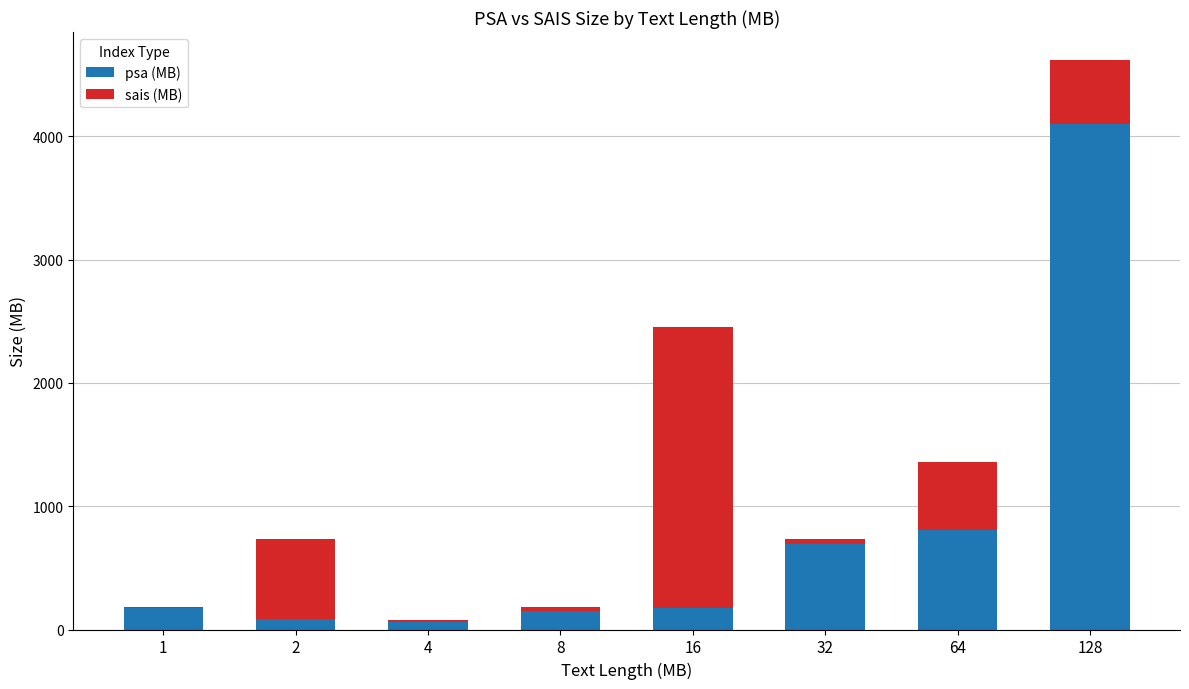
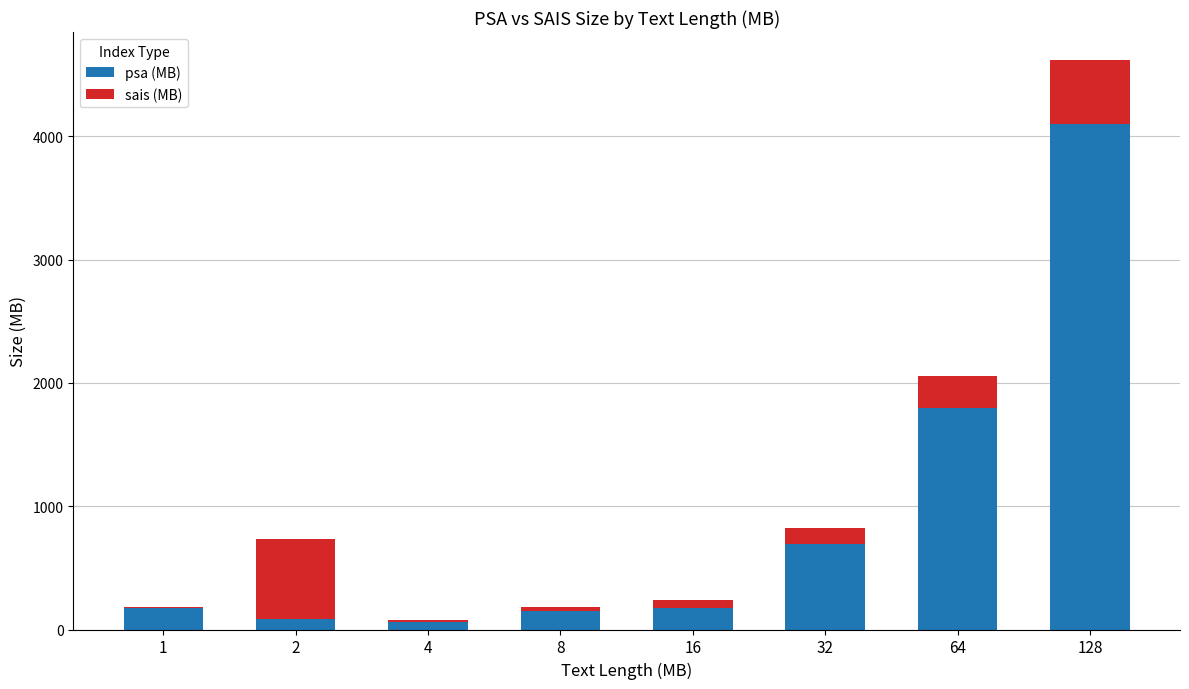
  {
    "psa (MB)": {
      "1": 170,
      "2": 90,
      "4": 60,
      "8": 150,
      "16": 180,
      "32": 700,
-     "64": 800,
+     "64": 1800,
      "128": 4100
    },
    "sais (MB)": {
      "2": 640,
      "8": 30,
-     "16": 2280,
-     "32": 40,
-     "64": 550,
+     "16": 60,
+     "32": 130,
+     "64": 260,
      "128": 510
    }
  }
